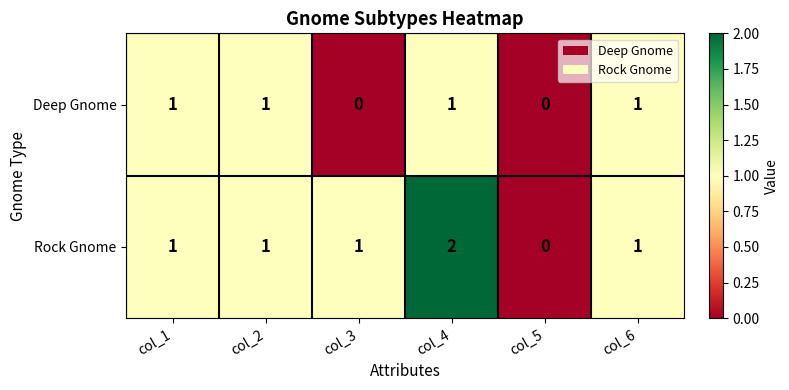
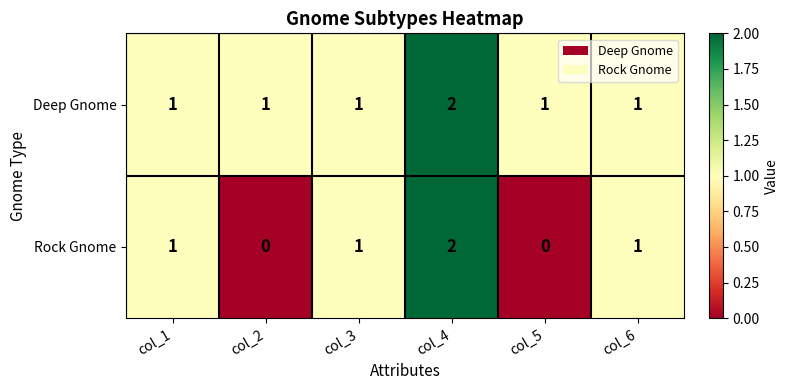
  {
    "Deep Gnome": {
      "col_1": 1,
      "col_2": 1,
-     "col_3": 0,
-     "col_4": 1,
-     "col_5": 0,
+     "col_3": 1,
+     "col_4": 2,
+     "col_5": 1,
      "col_6": 1
    },
    "Rock Gnome": {
      "col_1": 1,
-     "col_2": 1,
+     "col_2": 0,
      "col_3": 1,
      "col_4": 2,
      "col_5": 0,
      "col_6": 1
    }
  }
